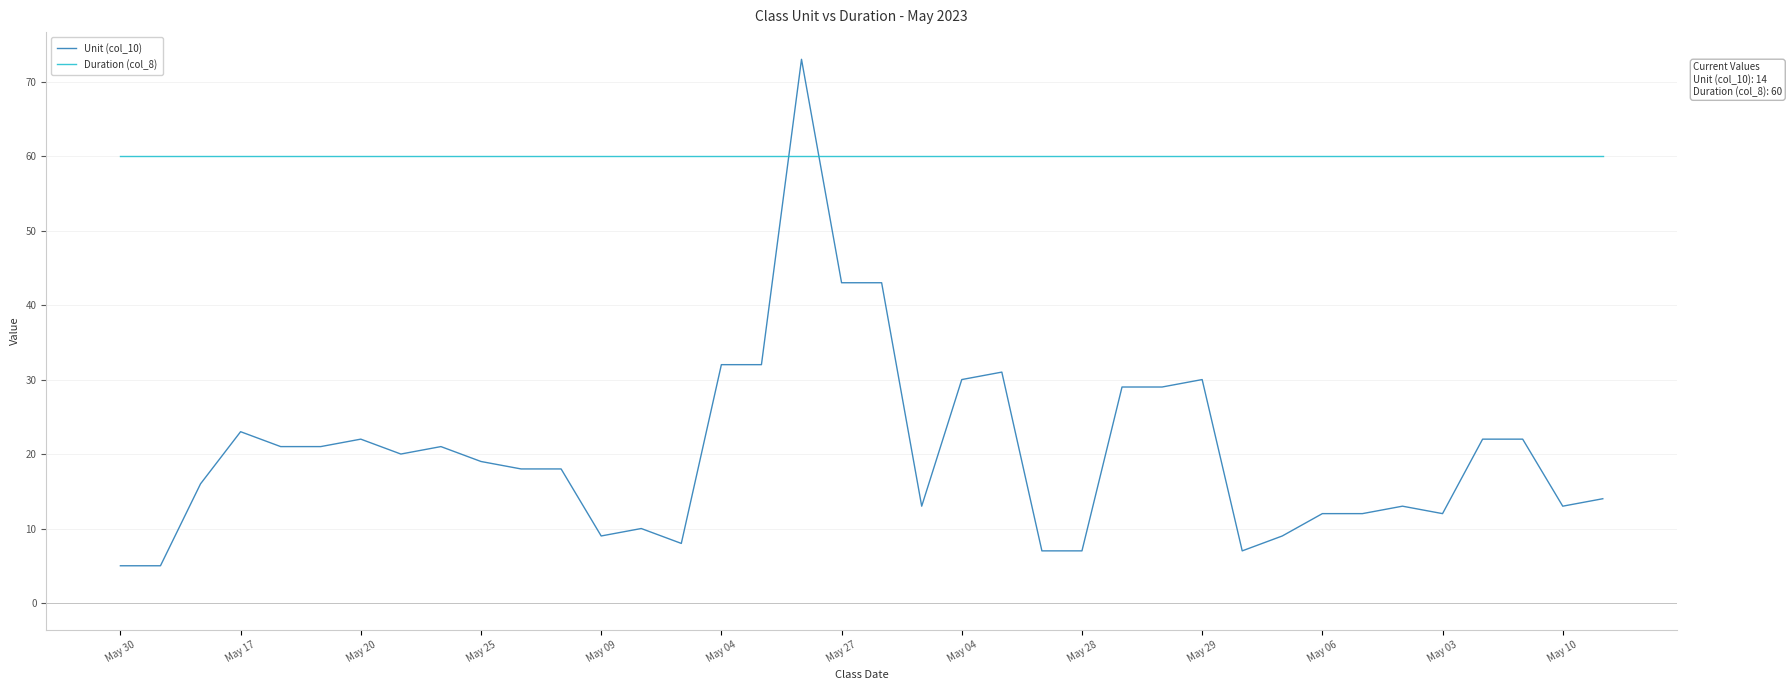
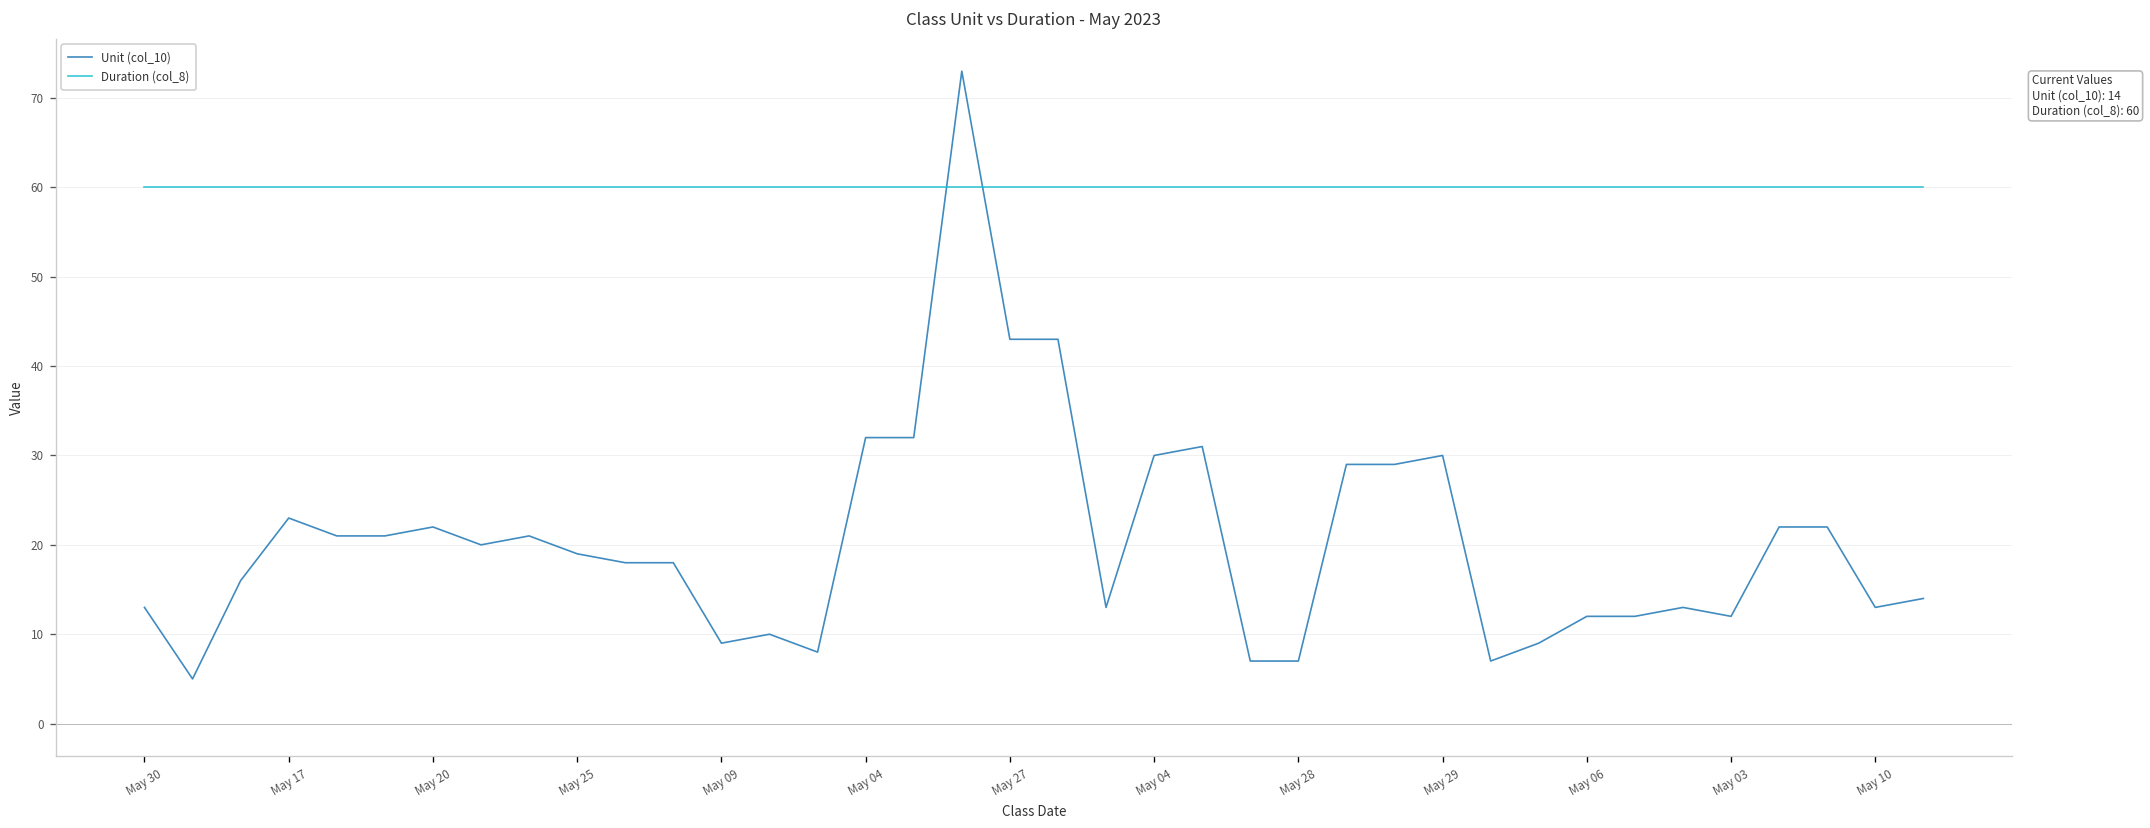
  {
    "Unit (col_10)": {
-     "May 30": 5,
+     "May 30": 13,
      "May 17": 23,
      "May 25": 19,
      "May 29": 30
    },
    "Duration (col_8)": {
      "May 30": 60,
      "May 17": 60,
      "May 25": 60,
      "May 29": 60
    }
  }
